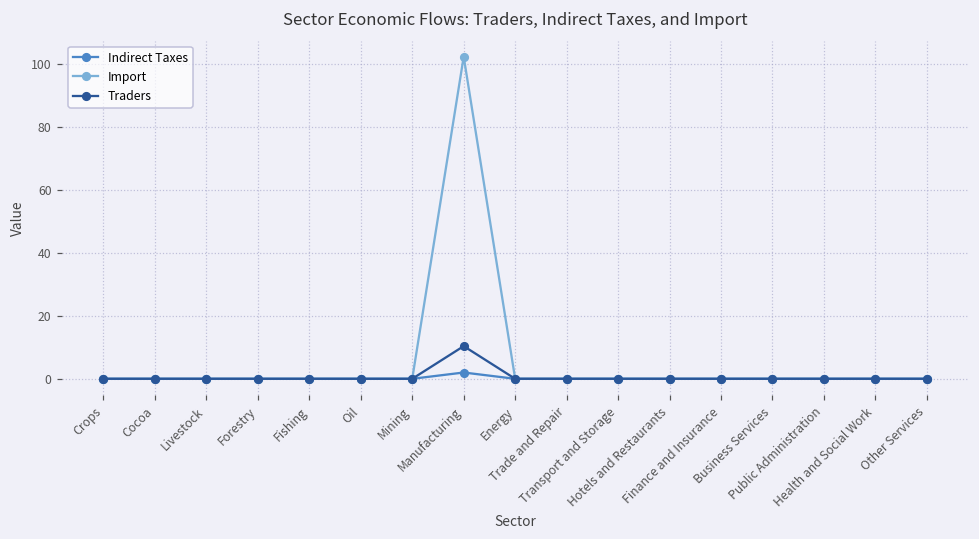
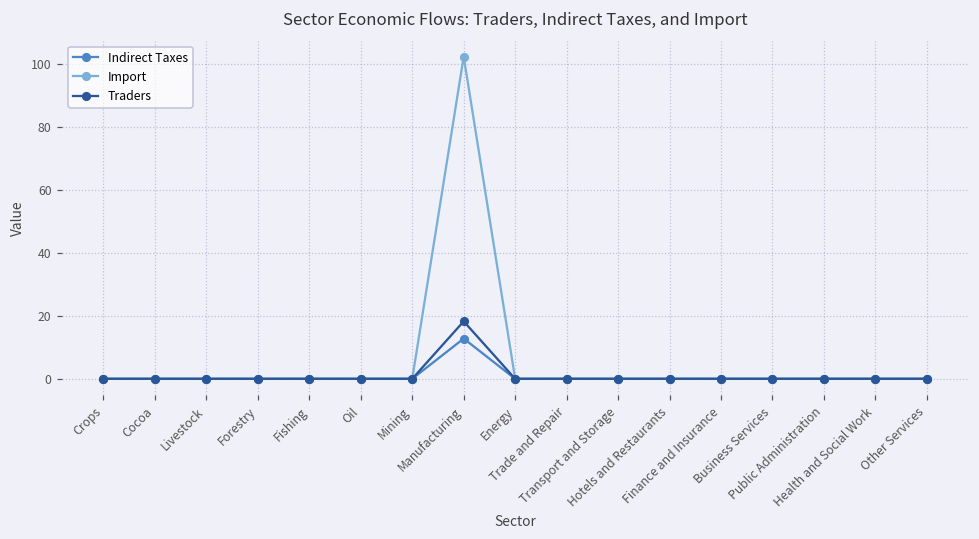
  {
    "Indirect Taxes": {
-     "Manufacturing": 2
+     "Manufacturing": 13
    },
    "Import": {
      "Manufacturing": 102
    },
    "Traders": {
-     "Manufacturing": 10
+     "Manufacturing": 18
    }
  }
